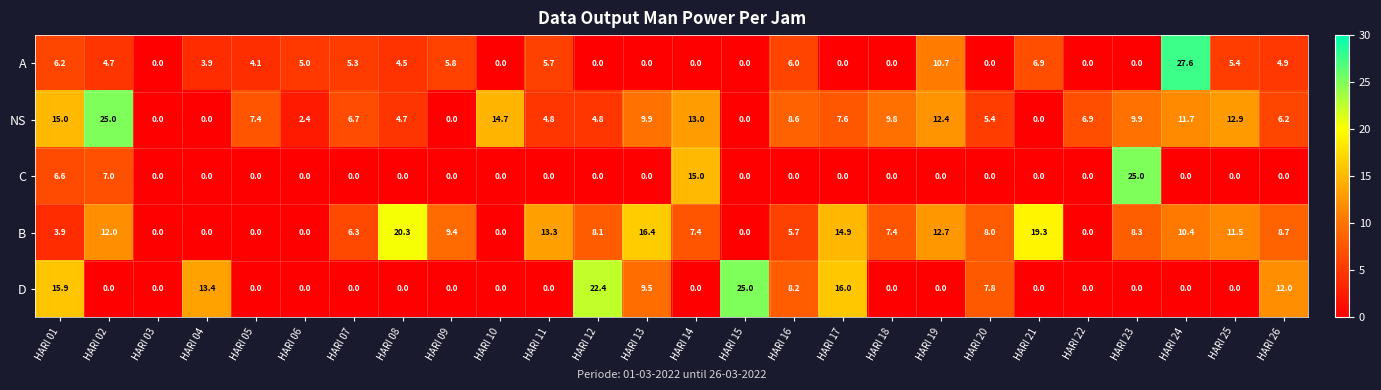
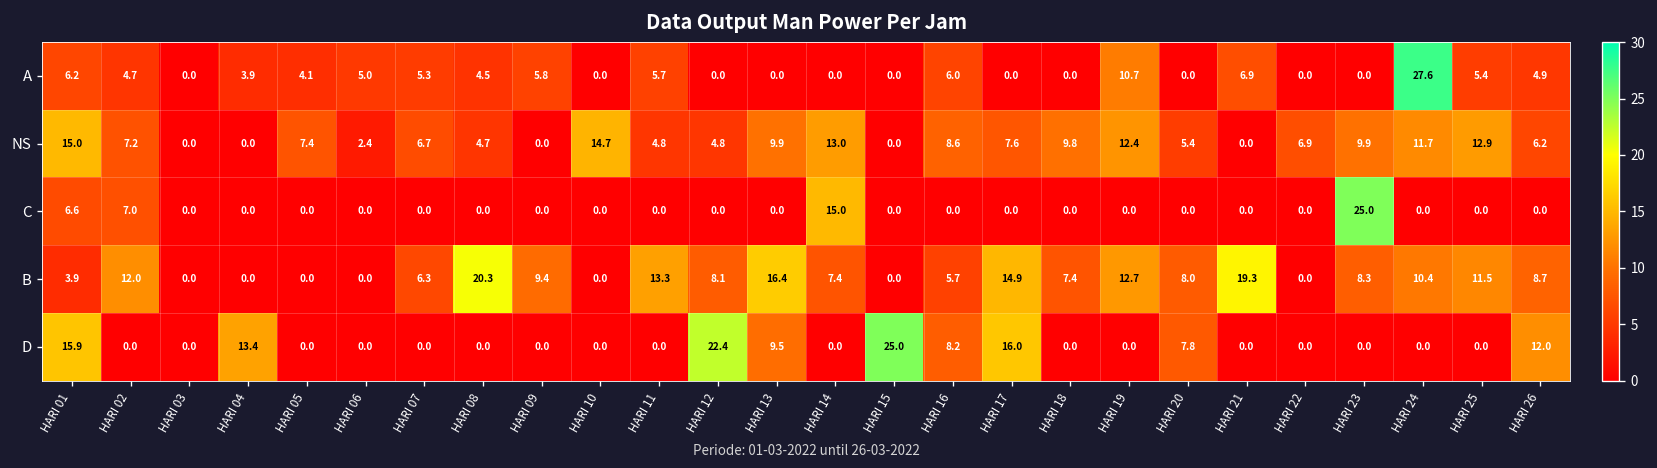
  {
    "A": {
      "HARI 01": 6.2,
      "HARI 02": 4.7,
      "HARI 03": 0.0,
      "HARI 04": 3.9,
      "HARI 05": 4.1,
      "HARI 06": 5.0,
      "HARI 07": 5.3,
      "HARI 08": 4.5,
      "HARI 09": 5.8,
      "HARI 10": 0.0,
      "HARI 11": 5.7,
      "HARI 12": 0.0,
      "HARI 13": 0.0,
      "HARI 14": 0.0,
      "HARI 15": 0.0,
      "HARI 16": 6.0,
      "HARI 17": 0.0,
      "HARI 18": 0.0,
      "HARI 19": 10.7,
      "HARI 20": 0.0,
      "HARI 21": 6.9,
      "HARI 22": 0.0,
      "HARI 23": 0.0,
      "HARI 24": 27.6,
      "HARI 25": 5.4,
      "HARI 26": 4.9
    },
    "NS": {
      "HARI 01": 15.0,
-     "HARI 02": 25.0,
+     "HARI 02": 7.2,
      "HARI 03": 0.0,
      "HARI 04": 0.0,
      "HARI 05": 7.4,
      "HARI 06": 2.4,
      "HARI 07": 6.7,
      "HARI 08": 4.7,
      "HARI 09": 0.0,
      "HARI 10": 14.7,
      "HARI 11": 4.8,
      "HARI 12": 4.8,
      "HARI 13": 9.9,
      "HARI 14": 13.0,
      "HARI 15": 0.0,
      "HARI 16": 8.6,
      "HARI 17": 7.6,
      "HARI 18": 9.8,
      "HARI 19": 12.4,
      "HARI 20": 5.4,
      "HARI 21": 0.0,
      "HARI 22": 6.9,
      "HARI 23": 9.9,
      "HARI 24": 11.7,
      "HARI 25": 12.9,
      "HARI 26": 6.2
    },
    "C": {
      "HARI 01": 6.6,
      "HARI 02": 7.0,
      "HARI 03": 0.0,
      "HARI 04": 0.0,
      "HARI 05": 0.0,
      "HARI 06": 0.0,
      "HARI 07": 0.0,
      "HARI 08": 0.0,
      "HARI 09": 0.0,
      "HARI 10": 0.0,
      "HARI 11": 0.0,
      "HARI 12": 0.0,
      "HARI 13": 0.0,
      "HARI 14": 15.0,
      "HARI 15": 0.0,
      "HARI 16": 0.0,
      "HARI 17": 0.0,
      "HARI 18": 0.0,
      "HARI 19": 0.0,
      "HARI 20": 0.0,
      "HARI 21": 0.0,
      "HARI 22": 0.0,
      "HARI 23": 25.0,
      "HARI 24": 0.0,
      "HARI 25": 0.0,
      "HARI 26": 0.0
    },
    "B": {
      "HARI 01": 3.9,
      "HARI 02": 12.0,
      "HARI 03": 0.0,
      "HARI 04": 0.0,
      "HARI 05": 0.0,
      "HARI 06": 0.0,
      "HARI 07": 6.3,
      "HARI 08": 20.3,
      "HARI 09": 9.4,
      "HARI 10": 0.0,
      "HARI 11": 13.3,
      "HARI 12": 8.1,
      "HARI 13": 16.4,
      "HARI 14": 7.4,
      "HARI 15": 0.0,
      "HARI 16": 5.7,
      "HARI 17": 14.9,
      "HARI 18": 7.4,
      "HARI 19": 12.7,
      "HARI 20": 8.0,
      "HARI 21": 19.3,
      "HARI 22": 0.0,
      "HARI 23": 8.3,
      "HARI 24": 10.4,
      "HARI 25": 11.5,
      "HARI 26": 8.7
    },
    "D": {
      "HARI 01": 15.9,
      "HARI 02": 0.0,
      "HARI 03": 0.0,
      "HARI 04": 13.4,
      "HARI 05": 0.0,
      "HARI 06": 0.0,
      "HARI 07": 0.0,
      "HARI 08": 0.0,
      "HARI 09": 0.0,
      "HARI 10": 0.0,
      "HARI 11": 0.0,
      "HARI 12": 22.4,
      "HARI 13": 9.5,
      "HARI 14": 0.0,
      "HARI 15": 25.0,
      "HARI 16": 8.2,
      "HARI 17": 16.0,
      "HARI 18": 0.0,
      "HARI 19": 0.0,
      "HARI 20": 7.8,
      "HARI 21": 0.0,
      "HARI 22": 0.0,
      "HARI 23": 0.0,
      "HARI 24": 0.0,
      "HARI 25": 0.0,
      "HARI 26": 12.0
    }
  }
